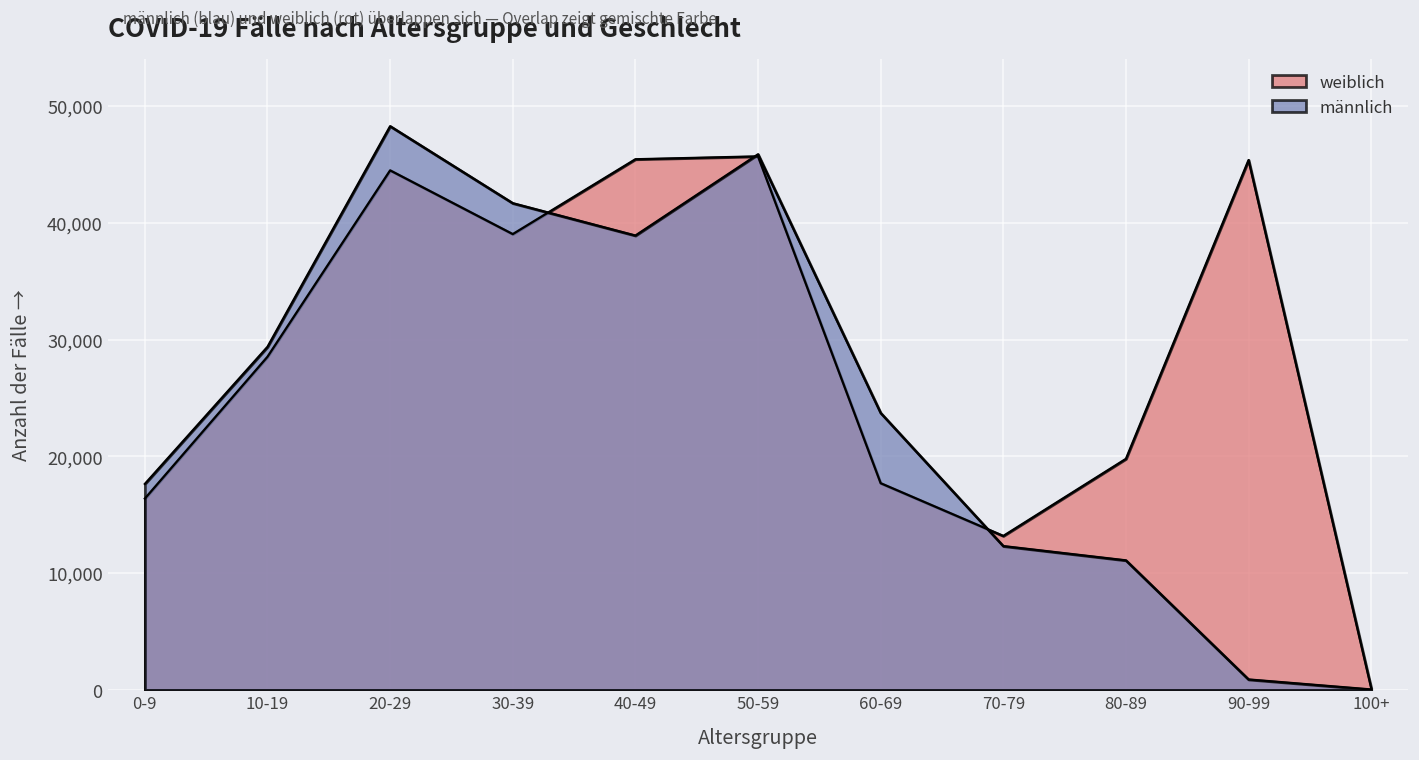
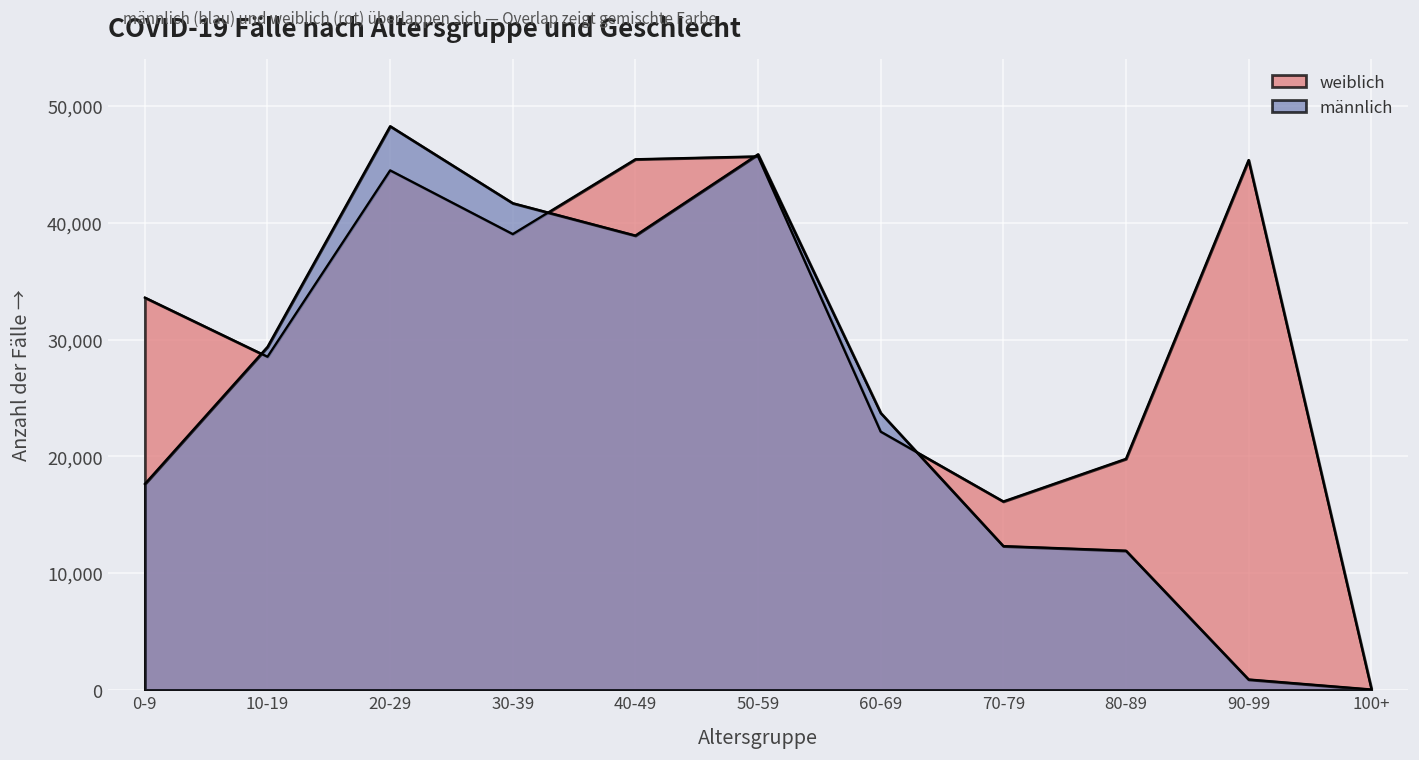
  {
    "weiblich": {
-     "0-9": "16,400",
+     "0-9": "33,600",
      "10-19": "28,500",
      "20-29": "44,500",
      "30-39": "39,000",
      "40-49": "45,500",
-     "60-69": "17,700",
-     "70-79": "13,200",
+     "60-69": "22,100",
+     "70-79": "16,100",
      "80-89": "19,800",
      "90-99": "45,400"
    },
    "männlich": {
      "0-9": "17,600",
      "10-19": "29,400",
      "20-29": "48,300",
      "30-39": "41,700",
      "40-49": "38,900",
      "60-69": "23,700",
      "70-79": "12,300",
-     "80-89": "11,100",
+     "80-89": "11,900",
      "90-99": "900"
    }
  }
